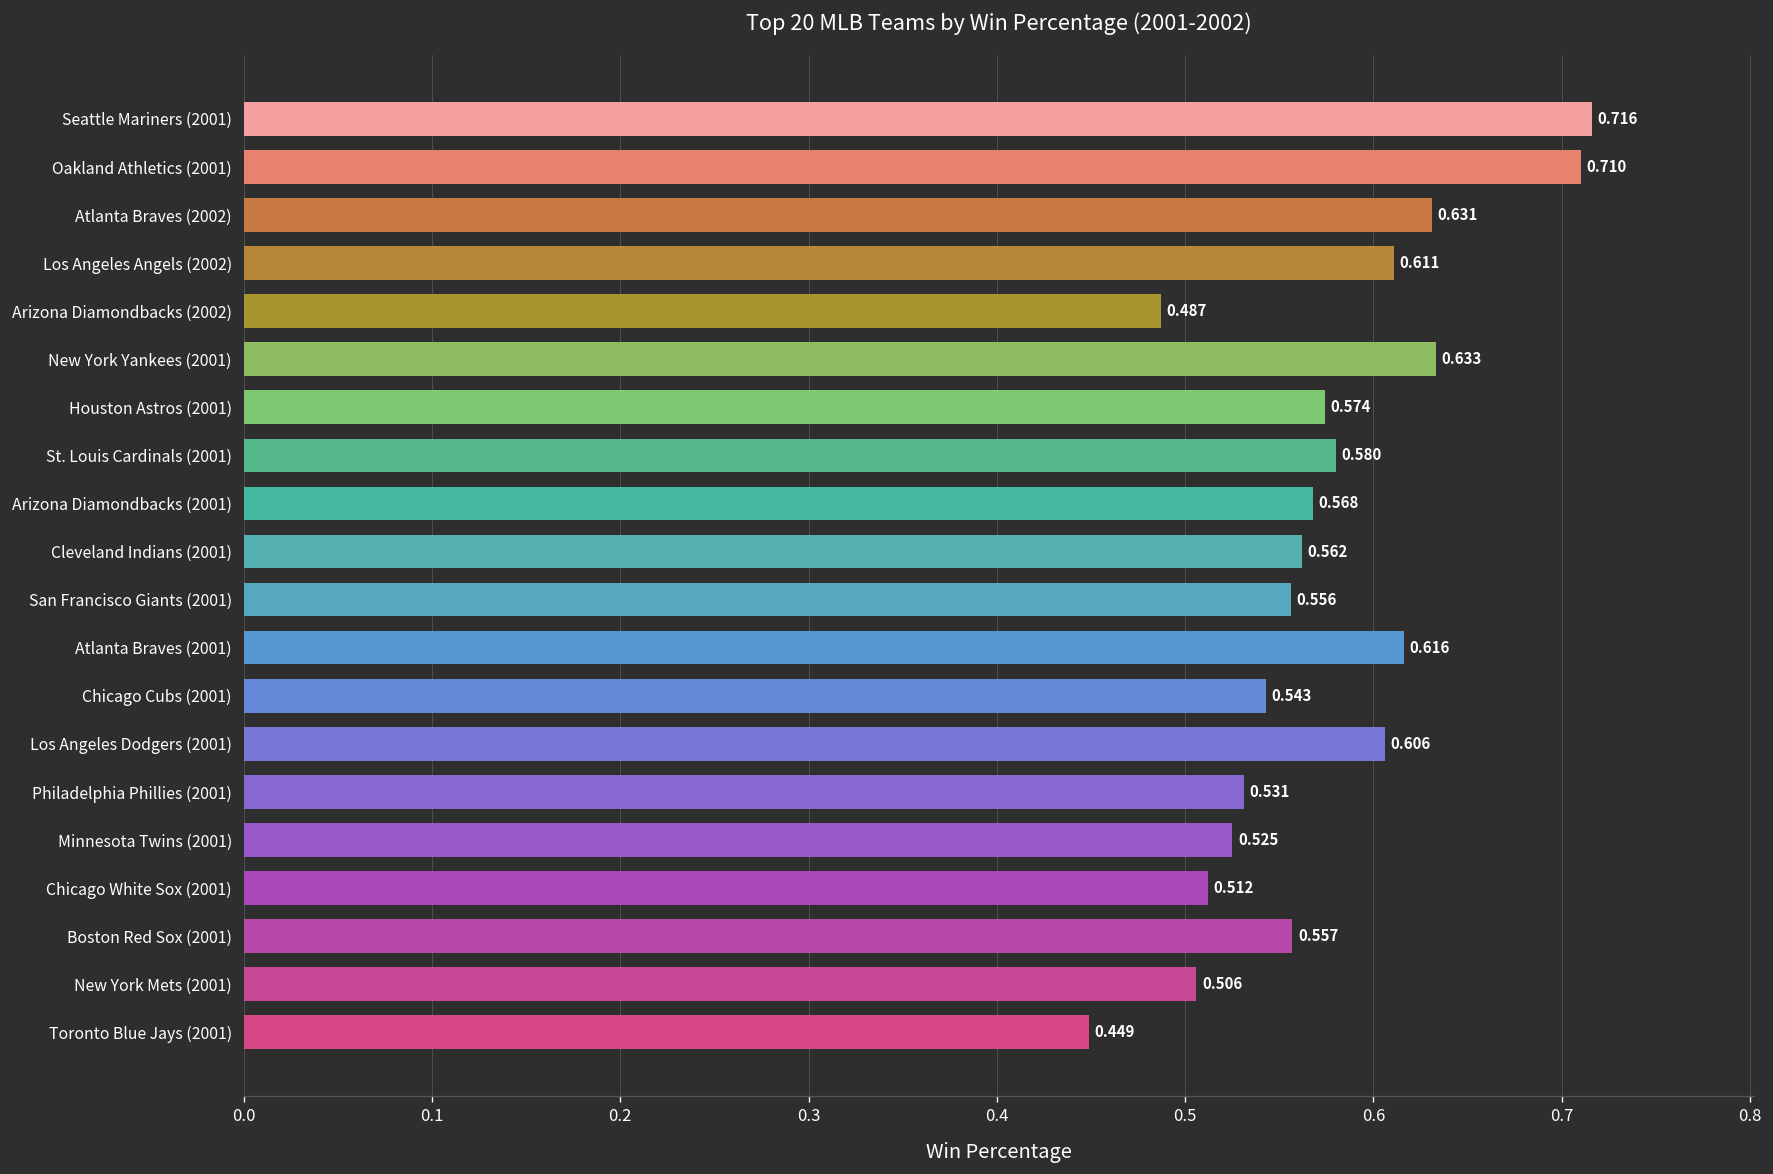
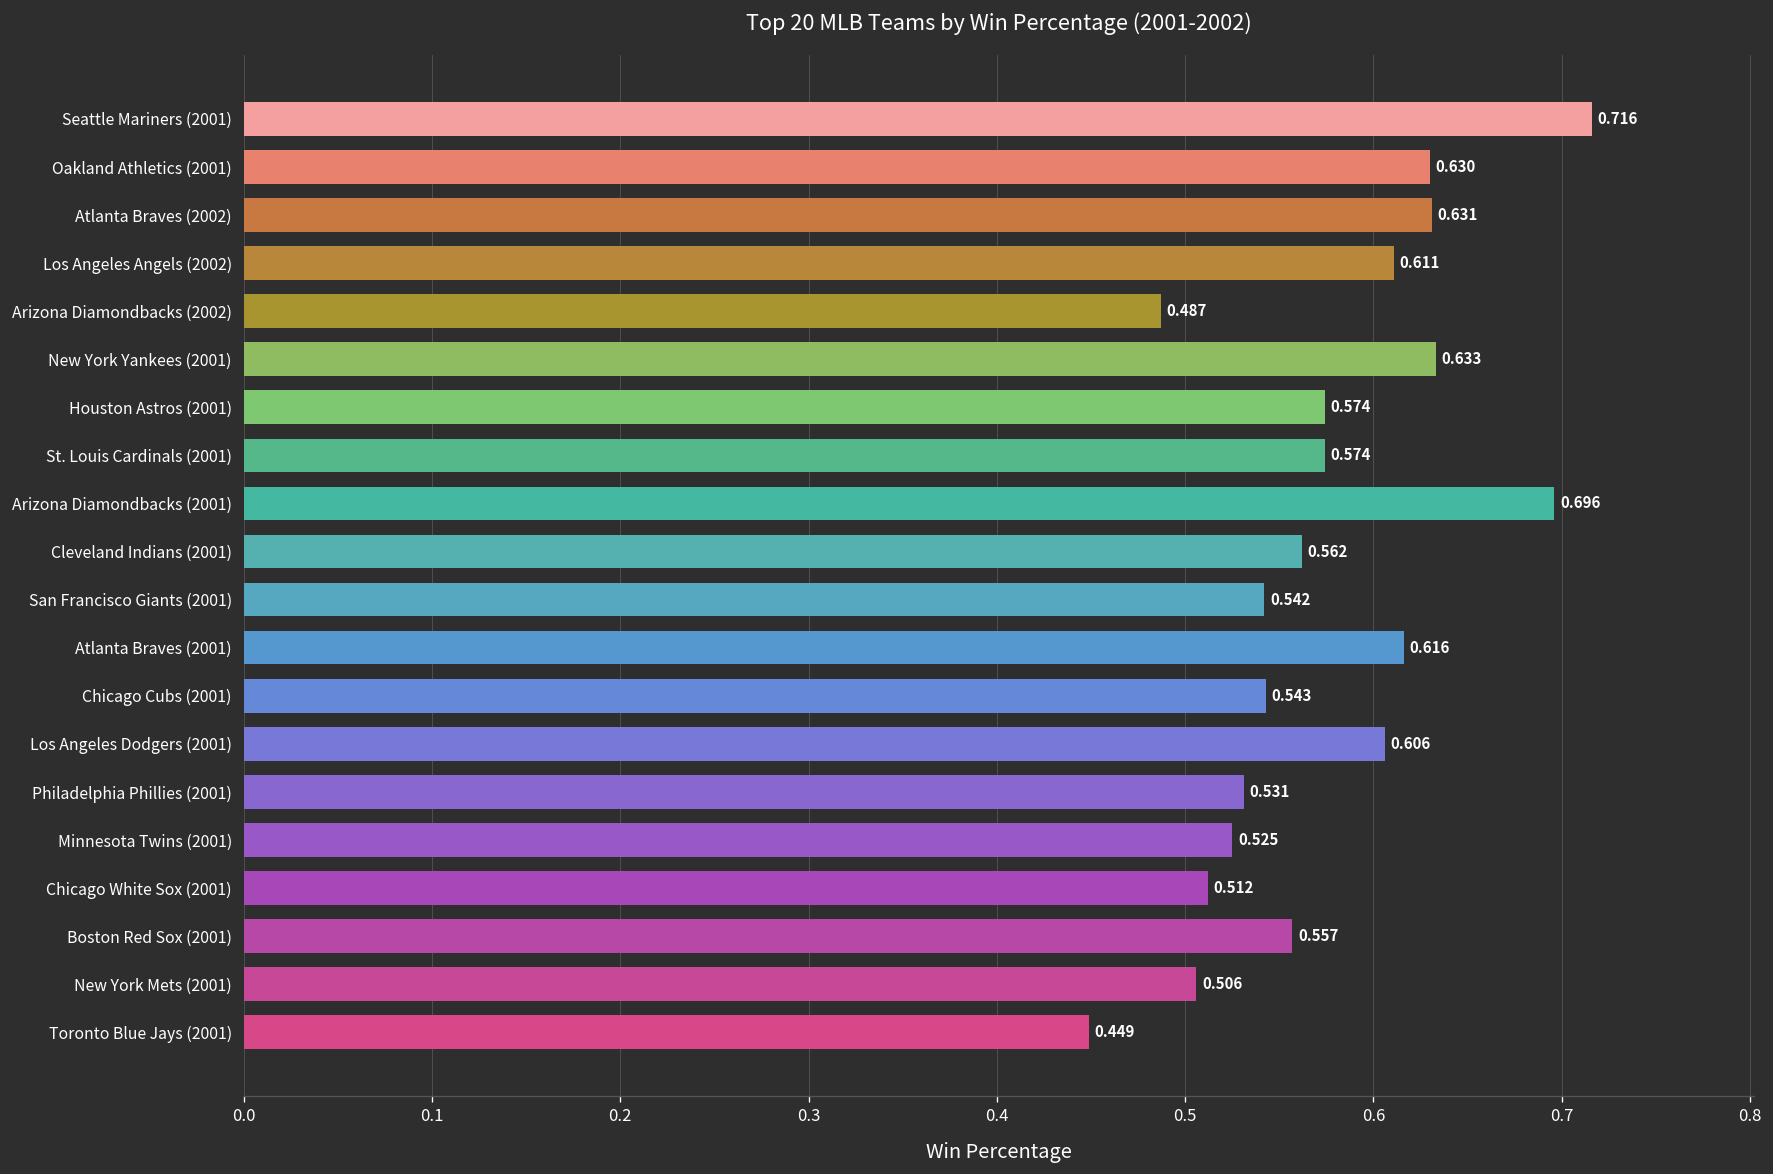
  {
    "Seattle Mariners (2001)": 0.716,
-   "Oakland Athletics (2001)": 0.710,
+   "Oakland Athletics (2001)": 0.630,
    "Atlanta Braves (2002)": 0.631,
    "Los Angeles Angels (2002)": 0.611,
    "Arizona Diamondbacks (2002)": 0.487,
    "New York Yankees (2001)": 0.633,
    "Houston Astros (2001)": 0.574,
-   "St. Louis Cardinals (2001)": 0.580,
-   "Arizona Diamondbacks (2001)": 0.568,
+   "St. Louis Cardinals (2001)": 0.574,
+   "Arizona Diamondbacks (2001)": 0.696,
    "Cleveland Indians (2001)": 0.562,
-   "San Francisco Giants (2001)": 0.556,
+   "San Francisco Giants (2001)": 0.542,
    "Atlanta Braves (2001)": 0.616,
    "Chicago Cubs (2001)": 0.543,
    "Los Angeles Dodgers (2001)": 0.606,
    "Philadelphia Phillies (2001)": 0.531,
    "Minnesota Twins (2001)": 0.525,
    "Chicago White Sox (2001)": 0.512,
    "Boston Red Sox (2001)": 0.557,
    "New York Mets (2001)": 0.506,
    "Toronto Blue Jays (2001)": 0.449
  }
